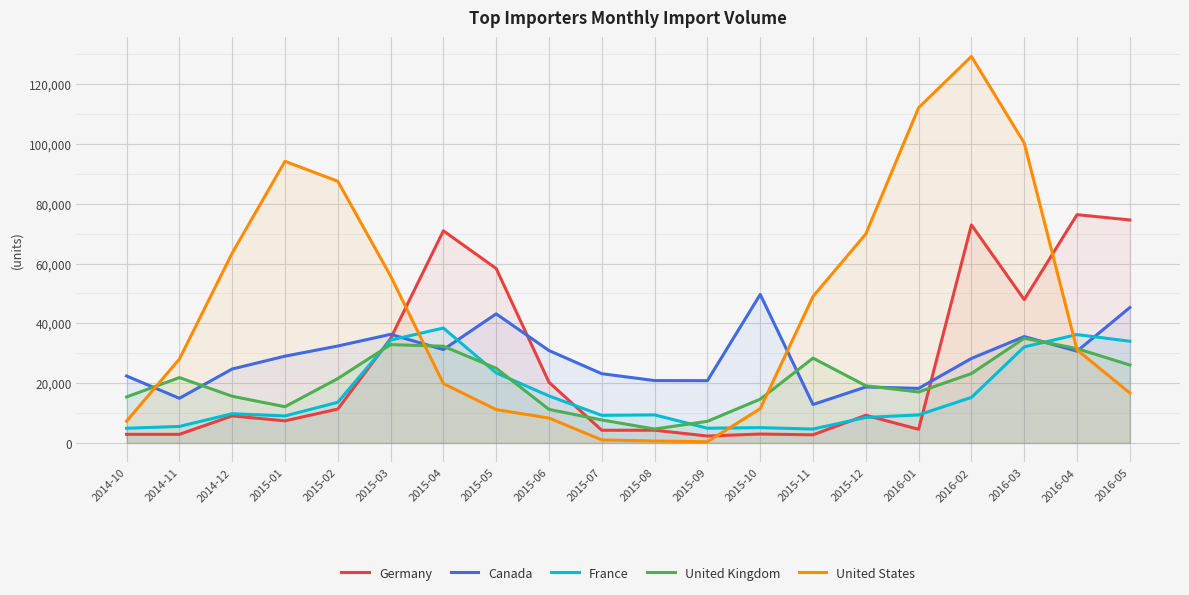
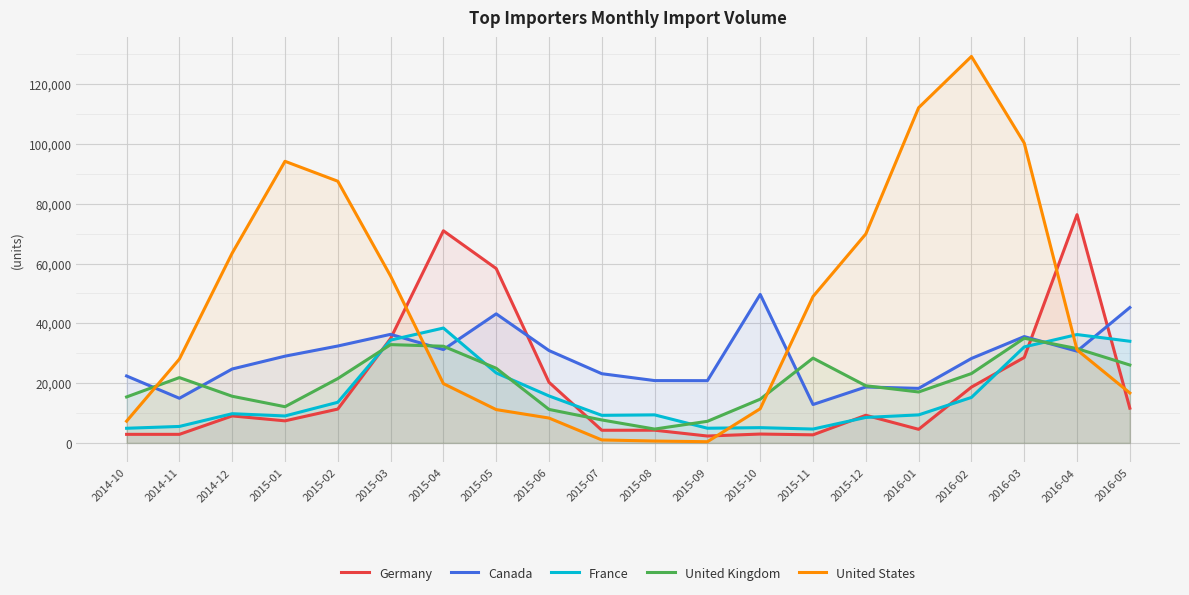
  {
    "Germany": {
      "2014-10": "3,000",
      "2014-11": "3,000",
      "2015-01": "7,000",
      "2015-02": "11,000",
      "2015-04": "71,000",
      "2015-05": "58,000",
      "2015-06": "20,000",
      "2015-07": "4,000",
      "2015-09": "2,000",
      "2015-10": "3,000",
      "2015-11": "3,000",
      "2016-01": "5,000",
-     "2016-02": "73,000",
-     "2016-03": "48,000",
+     "2016-02": "19,000",
+     "2016-03": "29,000",
      "2016-04": "76,000",
-     "2016-05": "75,000"
+     "2016-05": "12,000"
    },
    "Canada": {
      "2014-10": "22,000",
      "2014-11": "15,000",
      "2014-12": "25,000",
      "2015-01": "29,000",
      "2015-02": "32,000",
      "2015-03": "36,000",
      "2015-04": "31,000",
      "2015-05": "43,000",
      "2015-06": "31,000",
      "2015-07": "23,000",
      "2015-08": "21,000",
      "2015-09": "21,000",
      "2015-10": "50,000",
      "2015-11": "13,000",
      "2016-01": "18,000",
      "2016-02": "28,000",
      "2016-05": "45,000"
    },
    "France": {
      "2014-10": "5,000",
      "2014-11": "6,000",
      "2015-01": "9,000",
      "2015-02": "14,000",
      "2015-04": "38,000",
      "2015-05": "23,000",
      "2015-06": "16,000",
      "2015-07": "9,000",
      "2015-08": "9,000",
      "2015-09": "5,000",
      "2015-10": "5,000",
      "2015-11": "5,000",
      "2016-01": "9,000",
      "2016-02": "15,000",
      "2016-03": "32,000",
      "2016-04": "36,000",
      "2016-05": "34,000"
    },
    "United Kingdom": {
      "2014-10": "15,000",
      "2014-11": "22,000",
      "2014-12": "16,000",
      "2015-01": "12,000",
      "2015-02": "22,000",
      "2015-03": "33,000",
      "2015-04": "32,000",
      "2015-05": "25,000",
      "2015-06": "11,000",
      "2015-07": "8,000",
      "2015-09": "7,000",
      "2015-10": "15,000",
      "2015-11": "28,000",
      "2016-01": "17,000",
      "2016-02": "23,000",
      "2016-05": "26,000"
    },
    "United States": {
      "2014-10": "7,000",
      "2014-11": "28,000",
      "2014-12": "63,000",
      "2015-01": "94,000",
      "2015-02": "88,000",
      "2015-03": "56,000",
      "2015-04": "20,000",
      "2015-05": "11,000",
      "2015-06": "8,000",
      "2015-07": "1,000",
      "2015-08": "1,000",
      "2015-09": "0",
      "2015-10": "11,000",
      "2015-11": "49,000",
      "2015-12": "70,000",
      "2016-01": "112,000",
      "2016-02": "129,000",
      "2016-03": "100,000",
      "2016-05": "17,000"
    }
  }
